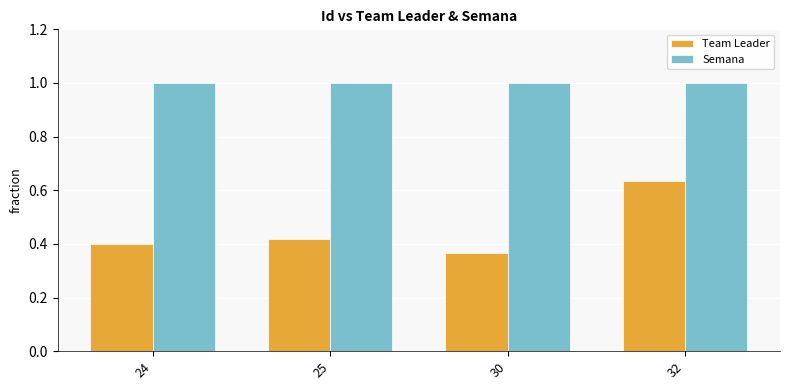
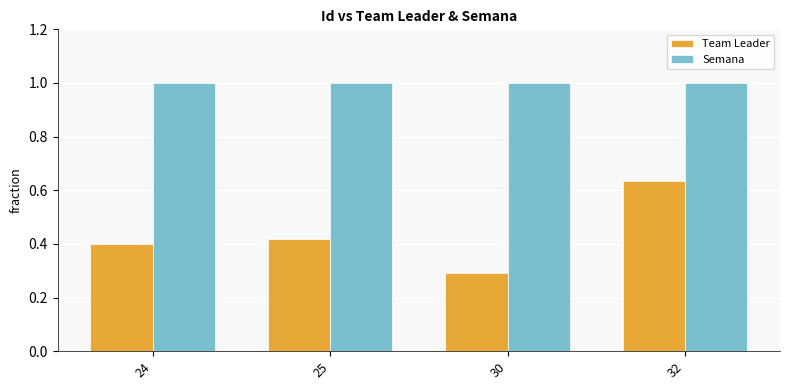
  {
    "Team Leader": {
      "24": 0.40,
      "25": 0.42,
-     "30": 0.37,
+     "30": 0.29,
      "32": 0.63
    },
    "Semana": {
      "24": 1.00,
      "25": 1.00,
      "30": 1.00,
      "32": 1.00
    }
  }
